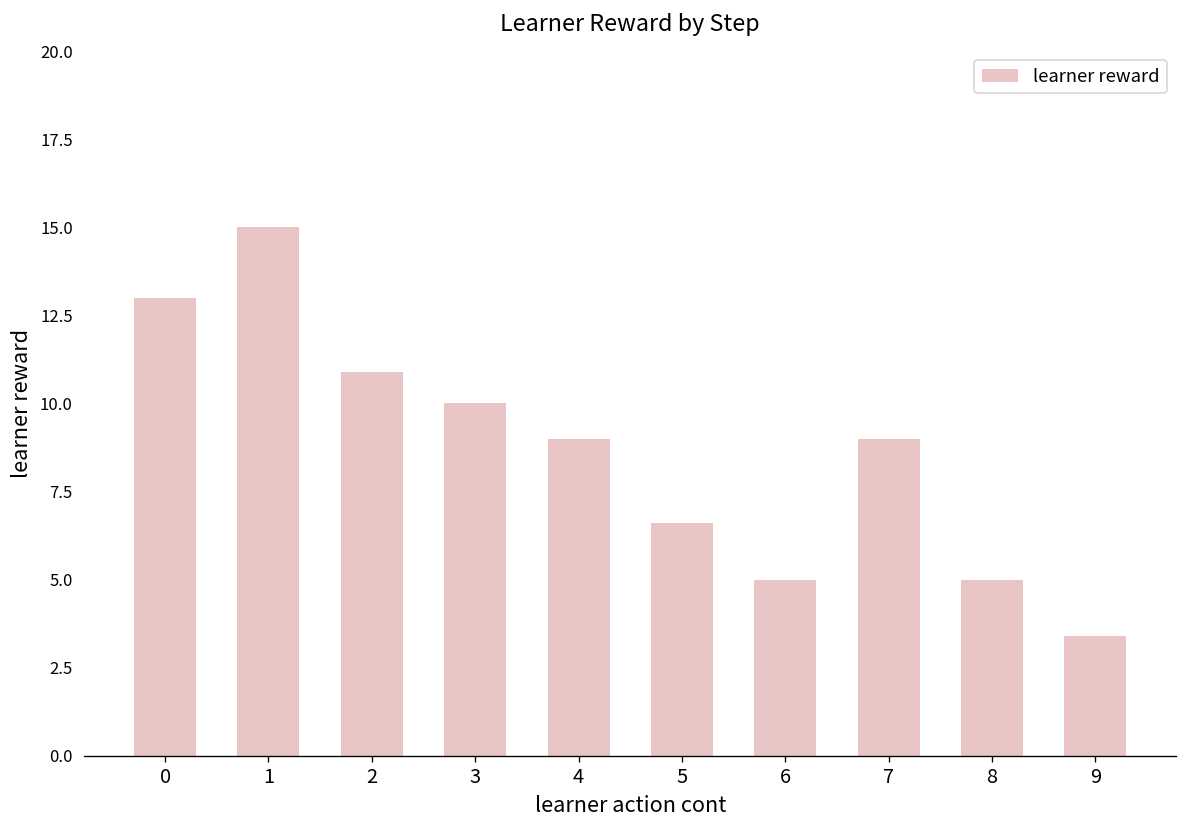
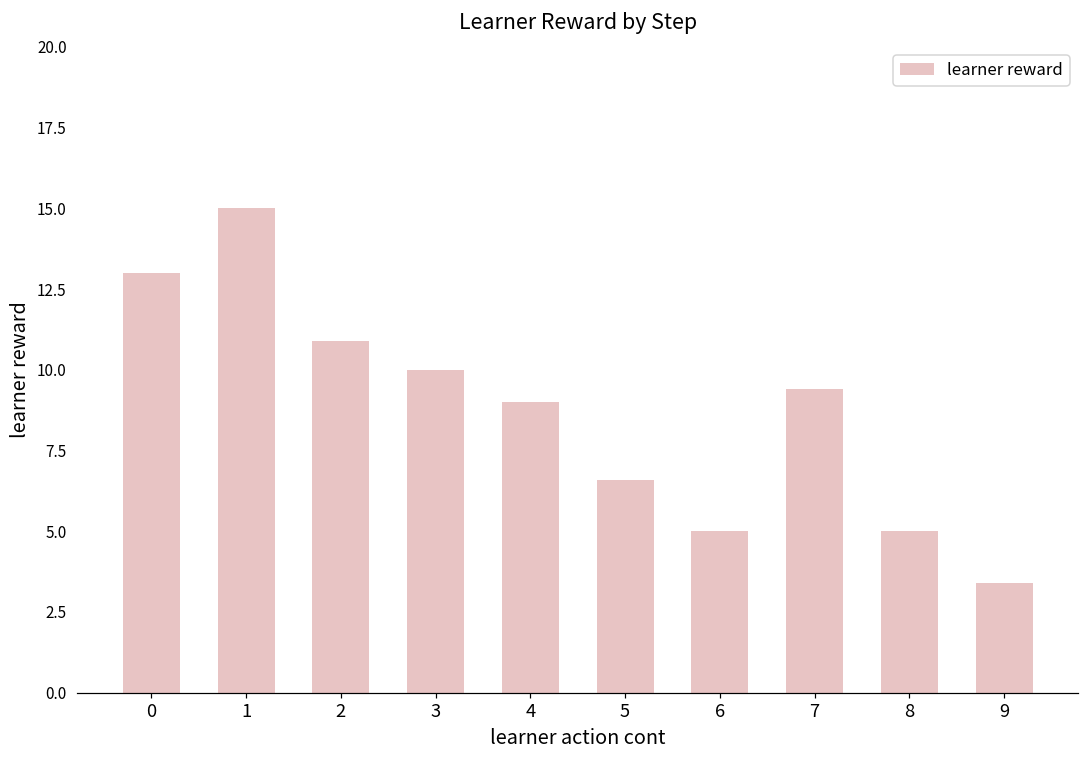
  {
    "0": 13.0,
    "1": 15.0,
    "2": 10.9,
    "3": 10.0,
    "4": 9.0,
    "5": 6.6,
    "6": 5.0,
-   "7": 9.0,
+   "7": 9.4,
    "8": 5.0,
    "9": 3.4
  }
